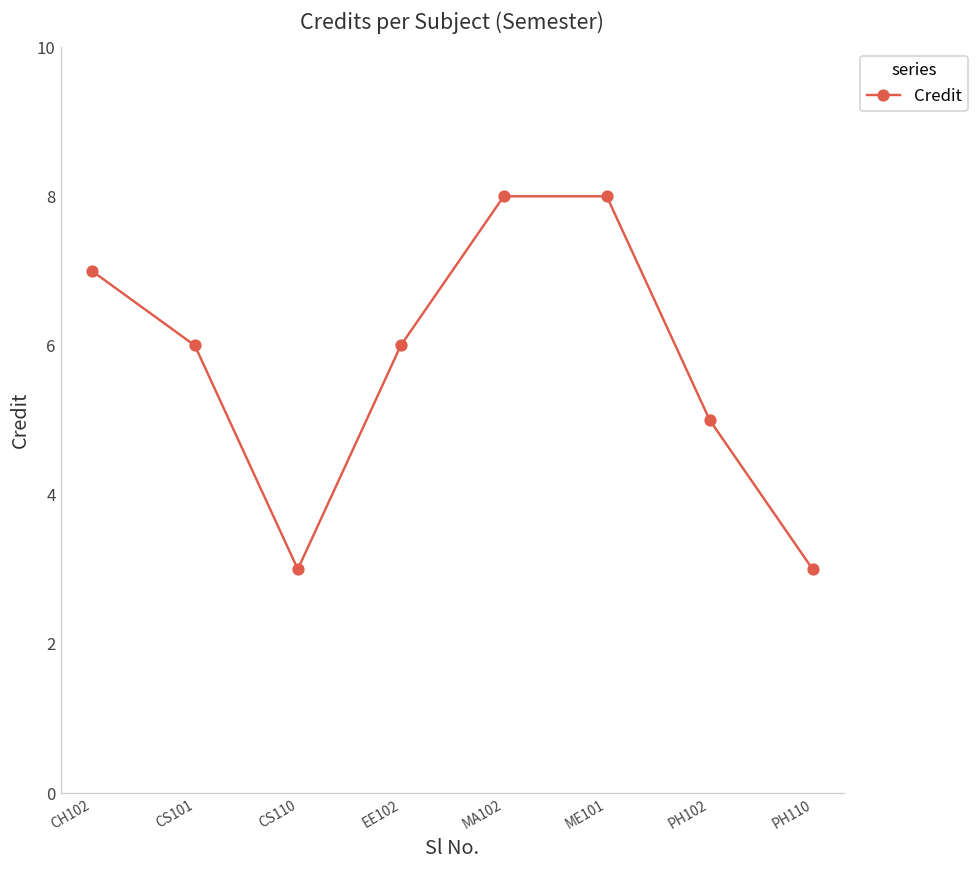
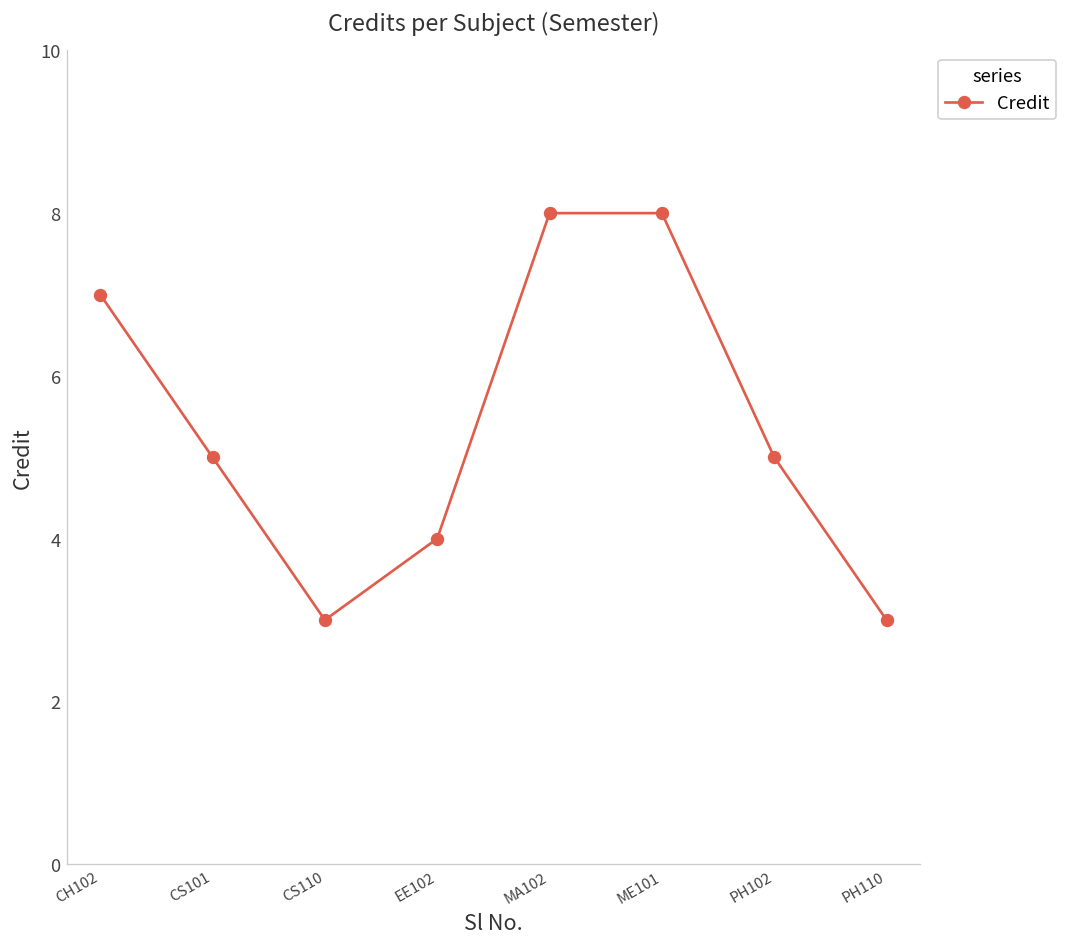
  {
    "CH102": 7,
-   "CS101": 6,
+   "CS101": 5,
    "CS110": 3,
-   "EE102": 6,
+   "EE102": 4,
    "MA102": 8,
    "ME101": 8,
    "PH102": 5,
    "PH110": 3
  }
